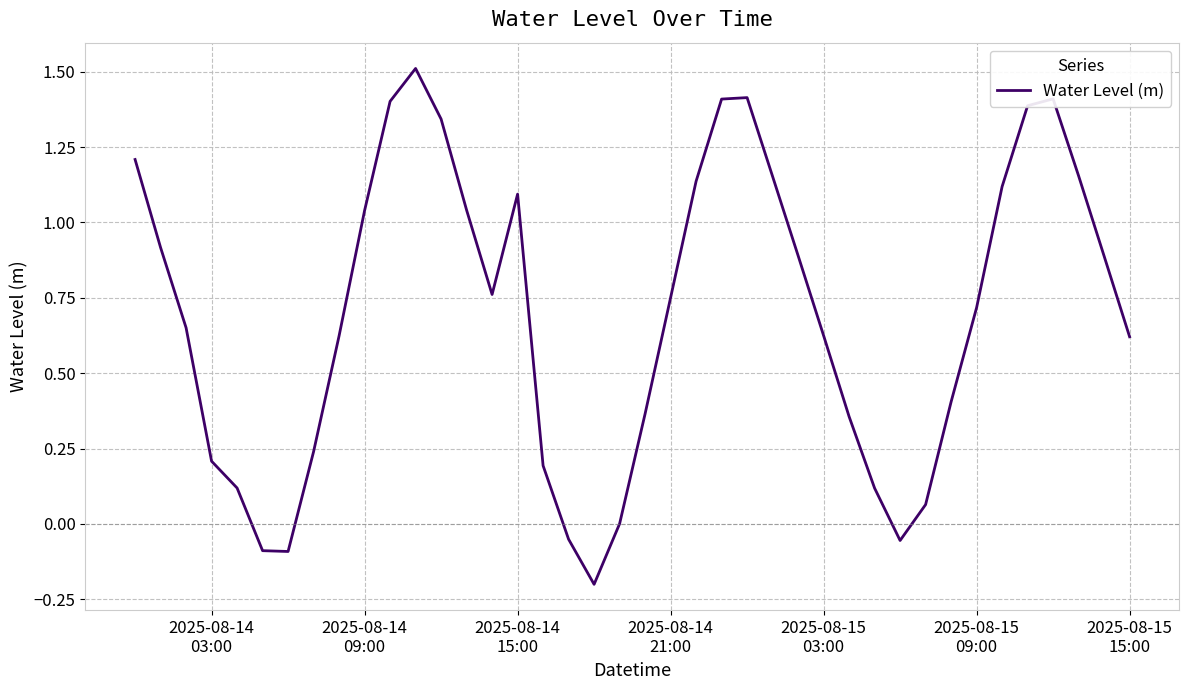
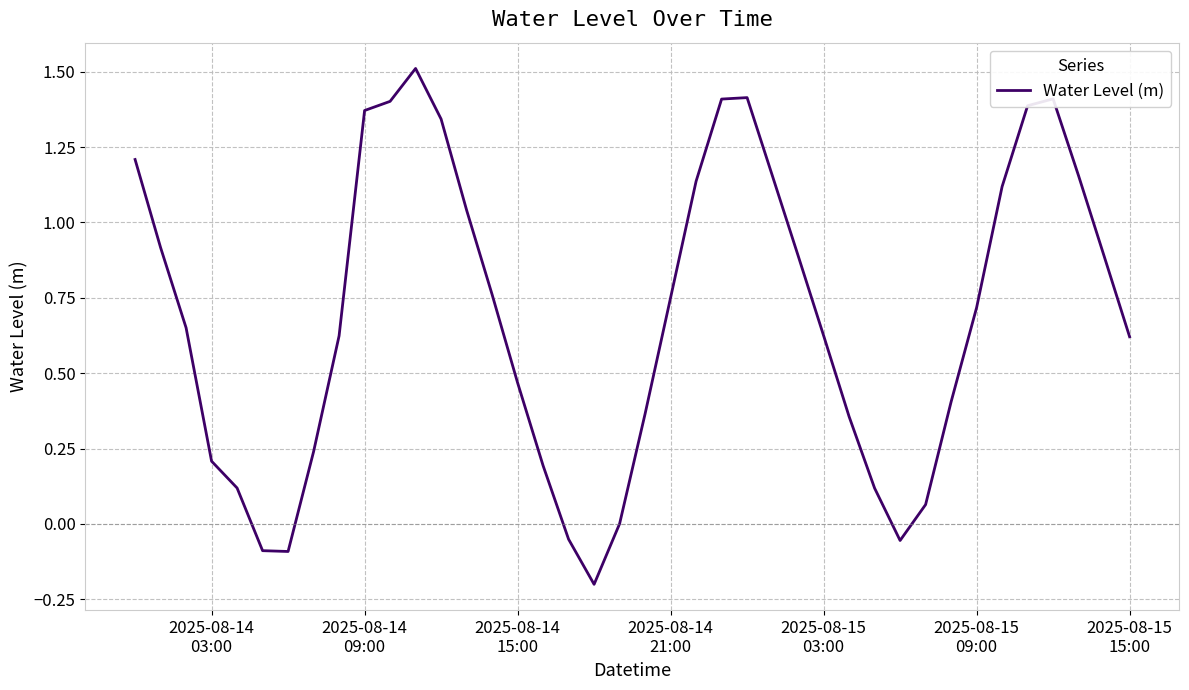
  {
    "2025-08-14 03:00": 0.21,
-   "2025-08-14 09:00": 1.04,
-   "2025-08-14 15:00": 1.09,
+   "2025-08-14 09:00": 1.37,
+   "2025-08-14 15:00": 0.47,
    "2025-08-14 21:00": 0.75,
    "2025-08-15 03:00": 0.62,
    "2025-08-15 09:00": 0.72,
    "2025-08-15 15:00": 0.62
  }
